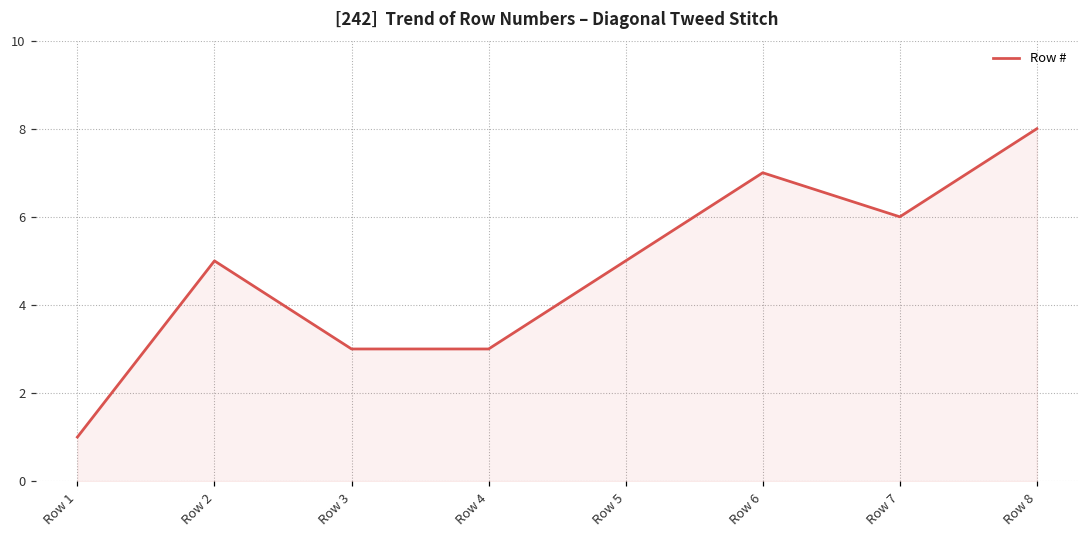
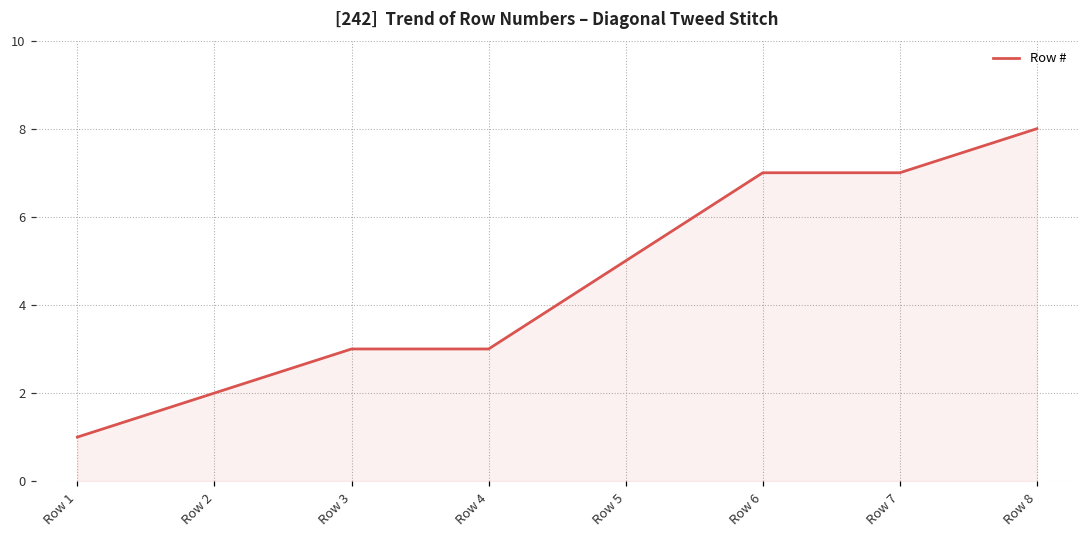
  {
    "Row 1": 1,
-   "Row 2": 5,
+   "Row 2": 2,
    "Row 3": 3,
    "Row 4": 3,
    "Row 5": 5,
    "Row 6": 7,
-   "Row 7": 6,
+   "Row 7": 7,
    "Row 8": 8
  }
